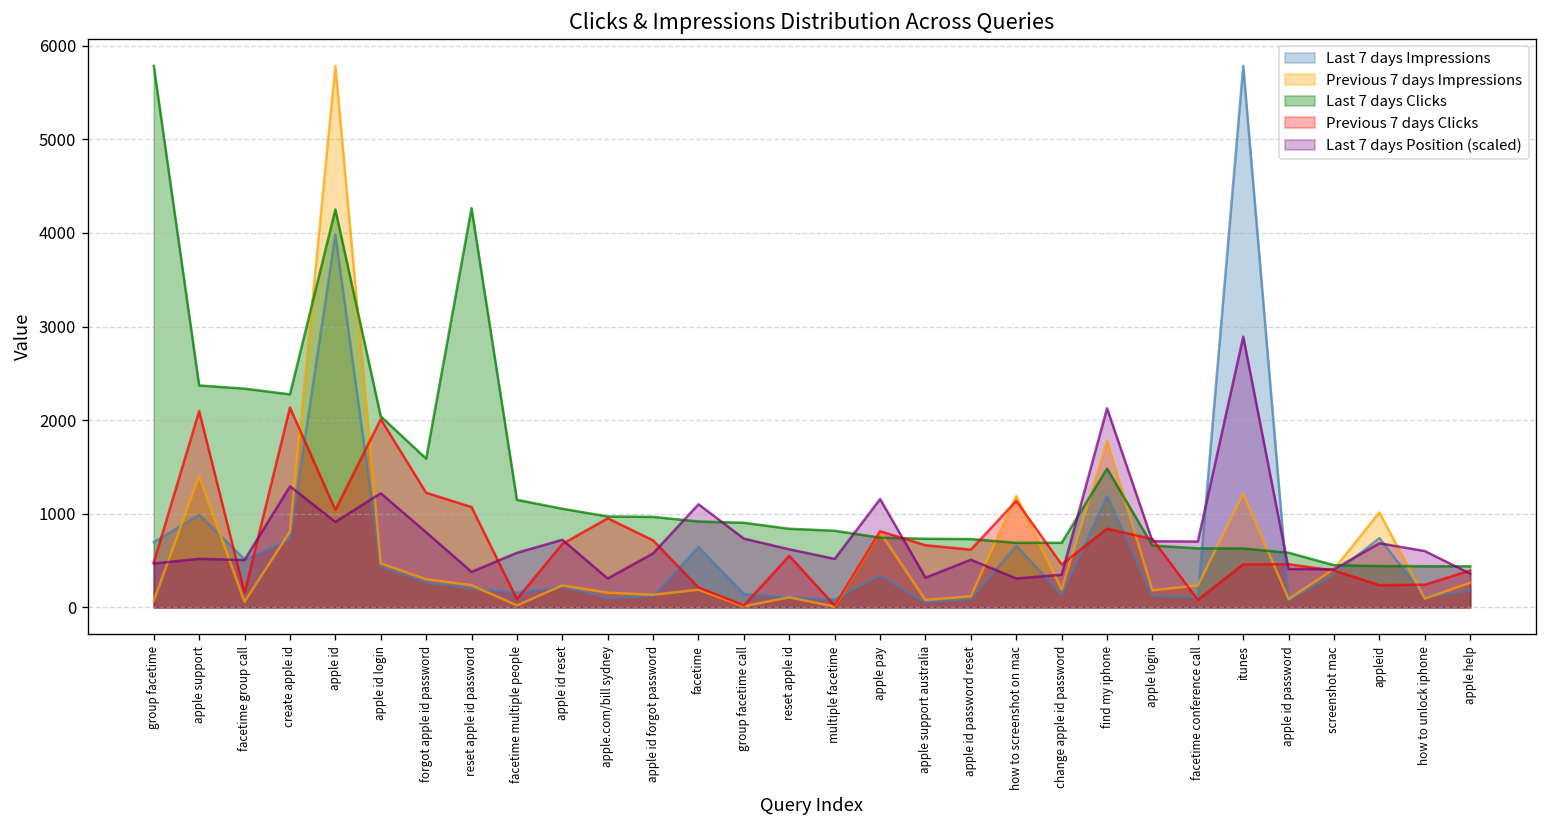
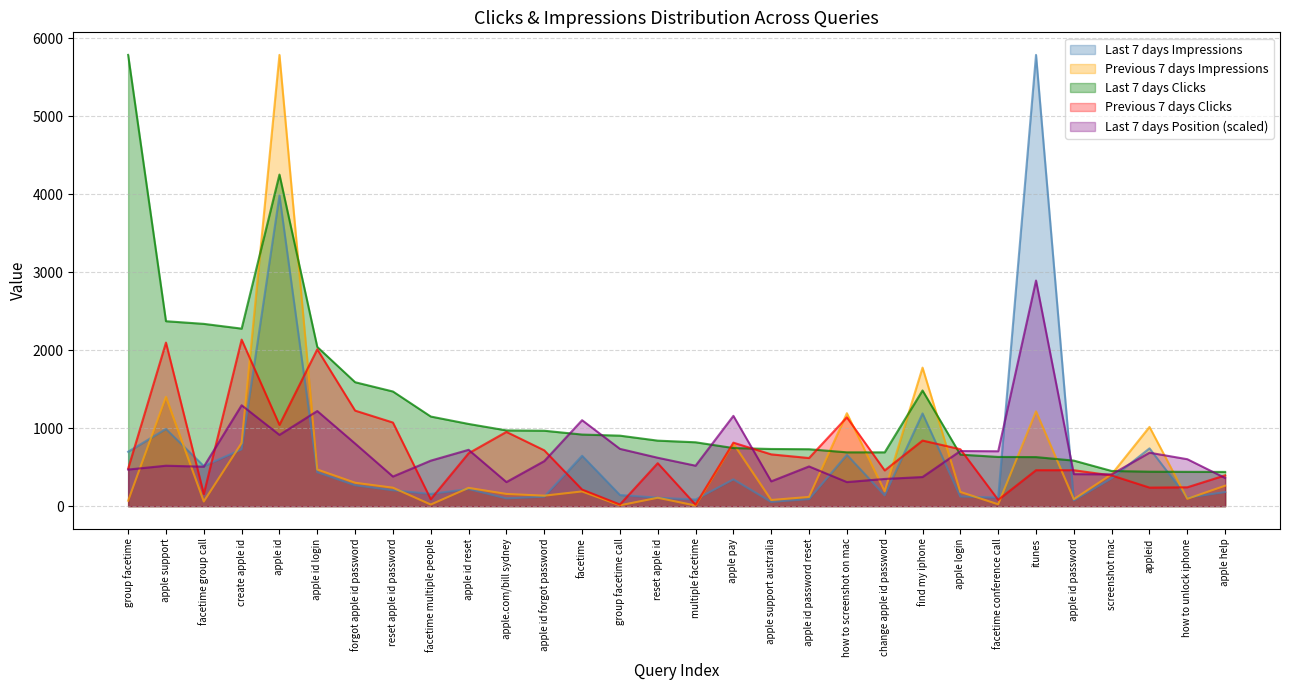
  {
    "Last 7 days Impressions": {
      "group facetime": 700,
      "apple support": 1000,
      "create apple id": 700,
      "apple id": 4000,
      "apple id login": 400,
      "facetime multiple people": 200,
      "apple.com/bill sydney": 100,
      "facetime": 600,
      "group facetime call": 100,
      "multiple facetime": 100,
      "apple pay": 300,
      "change apple id password": 100,
      "find my iphone": 1200,
      "apple login": 100,
      "itunes": 5800,
      "screenshot mac": 400,
      "appleid": 700,
      "apple help": 200
    },
    "Previous 7 days Impressions": {
      "group facetime": 100,
      "apple support": 1400,
      "facetime group call": 100,
      "create apple id": 800,
      "apple id": 5800,
      "apple id login": 500,
      "facetime multiple people": 0,
      "apple.com/bill sydney": 200,
      "how to screenshot on mac": 1200,
      "change apple id password": 200,
      "find my iphone": 1800,
      "apple login": 200,
-     "facetime conference call": 200,
+     "facetime conference call": 0,
      "itunes": 1200,
      "appleid": 1000,
      "apple help": 300
    },
    "Last 7 days Clicks": {
      "group facetime": 5800,
      "apple support": 2400,
      "facetime group call": 2300,
      "create apple id": 2300,
      "apple id": 4300,
      "forgot apple id password": 1600,
-     "reset apple id password": 4300,
+     "reset apple id password": 1500,
      "facetime multiple people": 1100,
      "apple id reset": 1100,
      "apple id forgot password": 1000,
      "facetime": 900,
      "group facetime call": 900,
      "reset apple id": 800,
      "multiple facetime": 800,
      "apple pay": 700,
      "apple support australia": 700,
      "apple id password reset": 700,
      "change apple id password": 700,
      "find my iphone": 1500,
      "apple login": 700,
      "facetime conference call": 600,
      "itunes": 600,
      "apple id password": 600,
      "screenshot mac": 500,
      "appleid": 400,
      "how to unlock iphone": 400,
      "apple help": 400
    },
    "Previous 7 days Clicks": {
      "apple support": 2100,
      "facetime group call": 200,
      "create apple id": 2100,
      "apple id": 1000,
      "forgot apple id password": 1200,
      "reset apple id password": 1100,
      "facetime multiple people": 100,
      "apple id reset": 700,
      "apple id forgot password": 700,
      "reset apple id": 600,
      "apple support australia": 700,
      "apple id password reset": 600,
      "how to screenshot on mac": 1100,
      "change apple id password": 500,
      "find my iphone": 800,
      "itunes": 500,
      "apple id password": 500,
      "appleid": 200,
      "how to unlock iphone": 200,
      "apple help": 400
    },
    "Last 7 days Position (scaled)": {
      "apple support": 500,
      "create apple id": 1300,
      "apple id": 900,
      "apple id login": 1200,
      "forgot apple id password": 800,
      "reset apple id password": 400,
      "facetime multiple people": 600,
      "apple id reset": 700,
      "apple.com/bill sydney": 300,
      "apple id forgot password": 600,
      "facetime": 1100,
      "group facetime call": 700,
      "reset apple id": 600,
      "multiple facetime": 500,
      "apple pay": 1200,
      "apple support australia": 300,
      "apple id password reset": 500,
      "how to screenshot on mac": 300,
      "change apple id password": 300,
-     "find my iphone": 2100,
+     "find my iphone": 400,
      "facetime conference call": 700,
      "itunes": 2900,
      "apple id password": 400,
      "appleid": 700,
      "how to unlock iphone": 600,
      "apple help": 400
    }
  }
